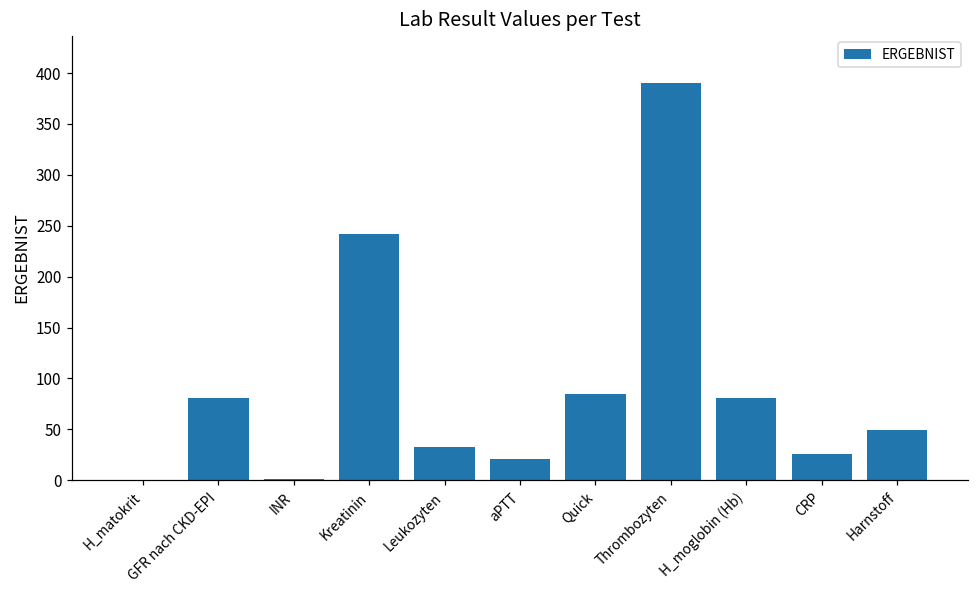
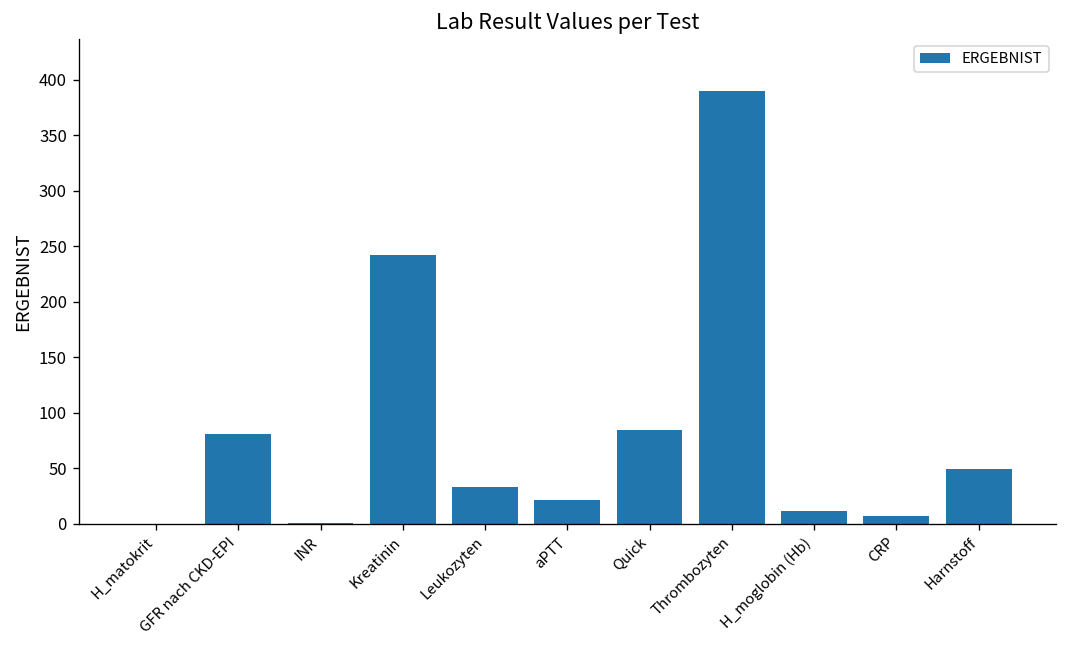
  {
    "GFR nach CKD-EPI": 80,
    "Kreatinin": 240,
    "Leukozyten": 30,
    "aPTT": 20,
    "Quick": 80,
    "Thrombozyten": 390,
-   "H_moglobin (Hb)": 80,
-   "CRP": 30,
+   "H_moglobin (Hb)": 10,
+   "CRP": 10,
    "Harnstoff": 50
  }
